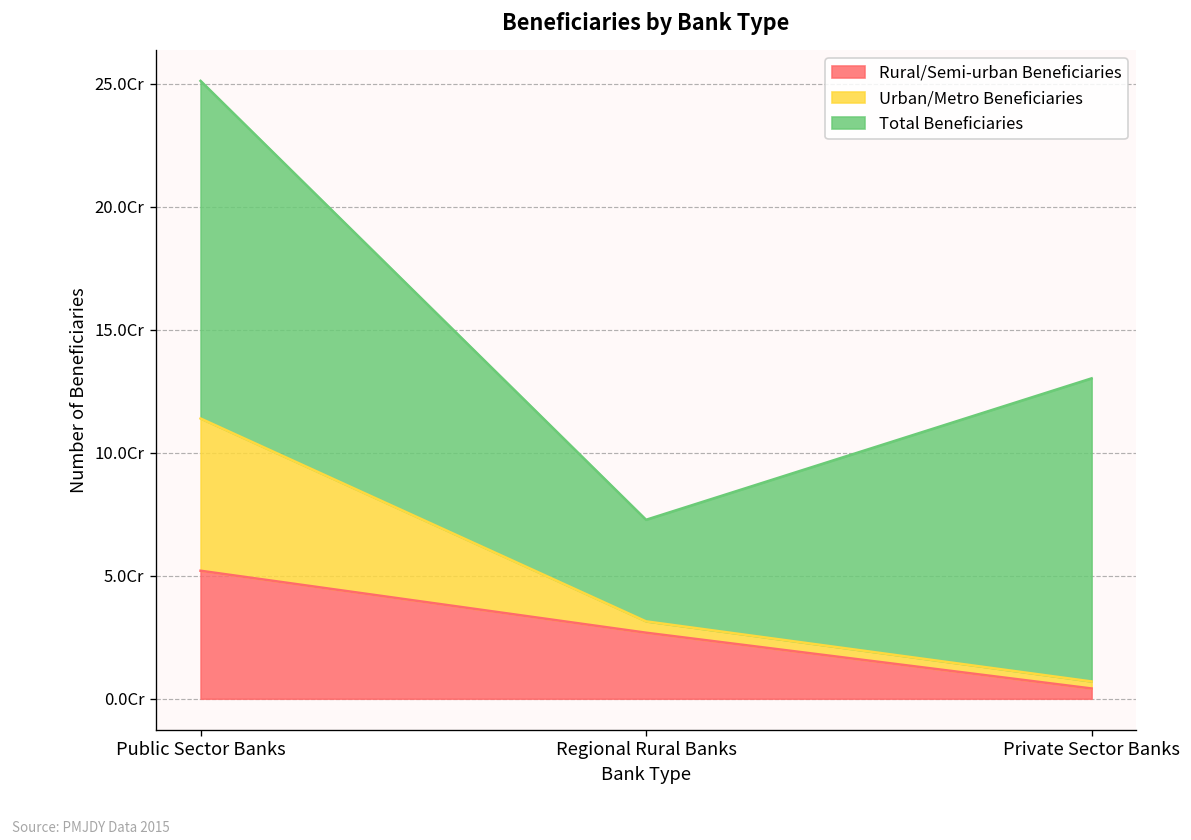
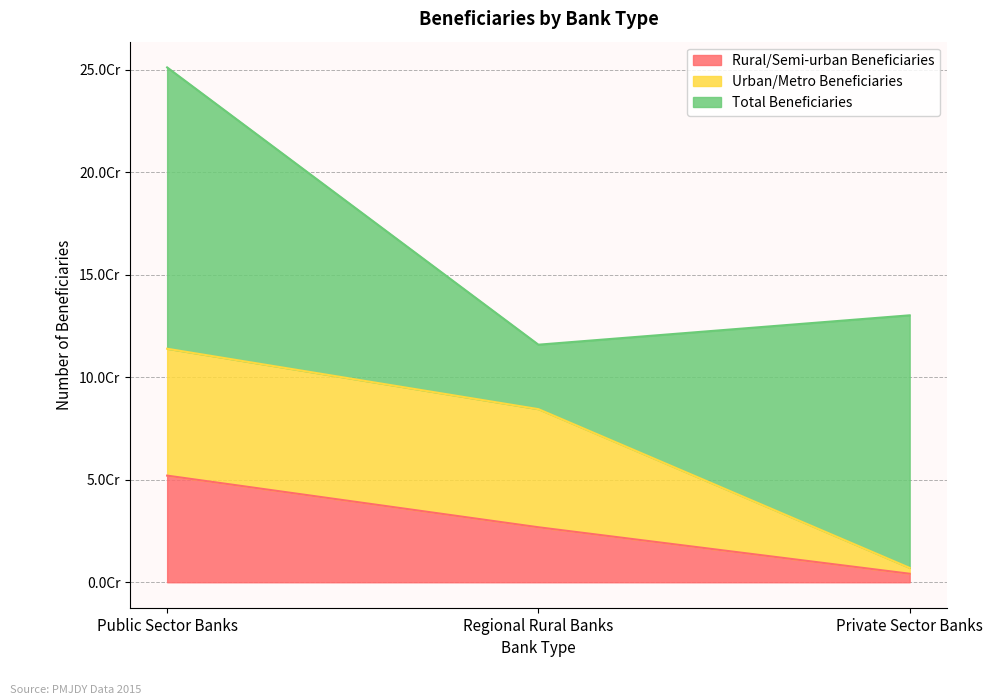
  {
    "Rural/Semi-urban Beneficiaries": {
      "Public Sector Banks": "5.2Cr",
      "Regional Rural Banks": "2.7Cr",
      "Private Sector Banks": "0.4Cr"
    },
    "Urban/Metro Beneficiaries": {
      "Public Sector Banks": "6.2Cr",
-     "Regional Rural Banks": "0.5Cr",
+     "Regional Rural Banks": "5.8Cr",
      "Private Sector Banks": "0.3Cr"
    },
    "Total Beneficiaries": {
      "Public Sector Banks": "13.7Cr",
-     "Regional Rural Banks": "4.1Cr",
+     "Regional Rural Banks": "3.1Cr",
      "Private Sector Banks": "12.3Cr"
    }
  }
